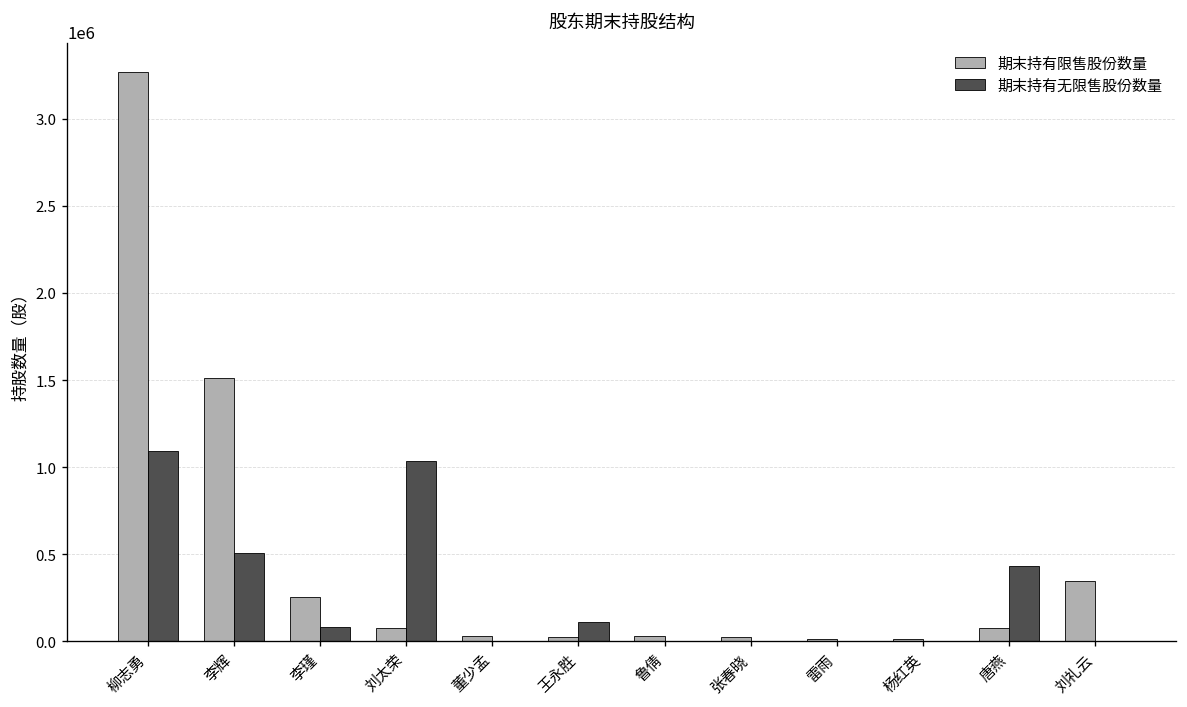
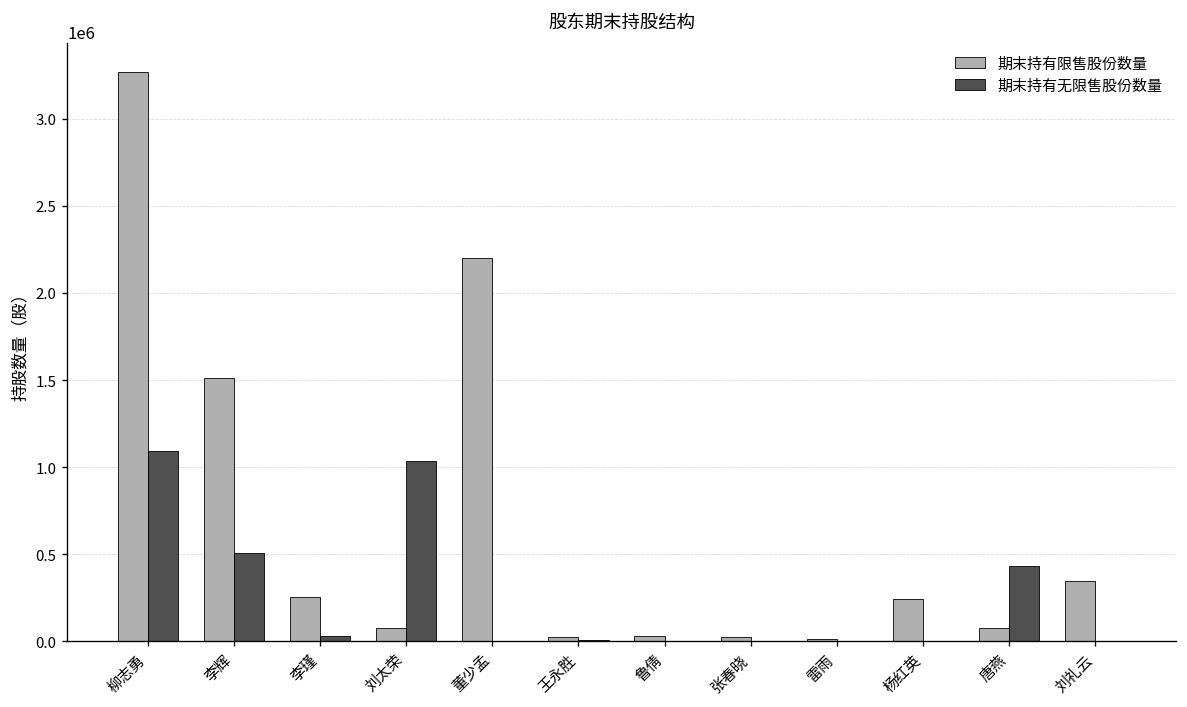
  {
    "期末持有限售股份数量": {
      "柳志勇": 3270000,
      "李辉": 1510000,
      "李瑾": 250000,
      "刘太荣": 80000,
-     "董少孟": 30000,
+     "董少孟": 2200000,
      "王永胜": 20000,
      "鲁倩": 30000,
      "张春晓": 20000,
-     "杨红英": 10000,
+     "杨红英": 240000,
      "唐燕": 70000,
      "刘礼云": 340000
    },
    "期末持有无限售股份数量": {
      "柳志勇": 1090000,
      "李辉": 500000,
-     "李瑾": 80000,
+     "李瑾": 30000,
      "刘太荣": 1040000,
      "董少孟": 0,
-     "王永胜": 110000,
+     "王永胜": 10000,
      "鲁倩": 0,
      "张春晓": 0,
      "雷雨": 0,
      "杨红英": 0,
      "唐燕": 430000,
      "刘礼云": 0
    }
  }
